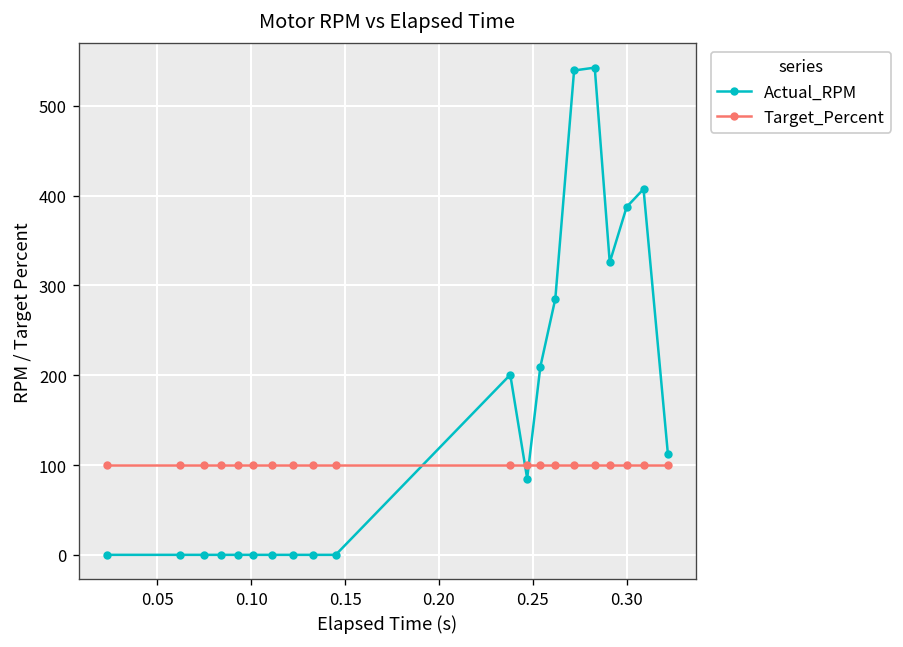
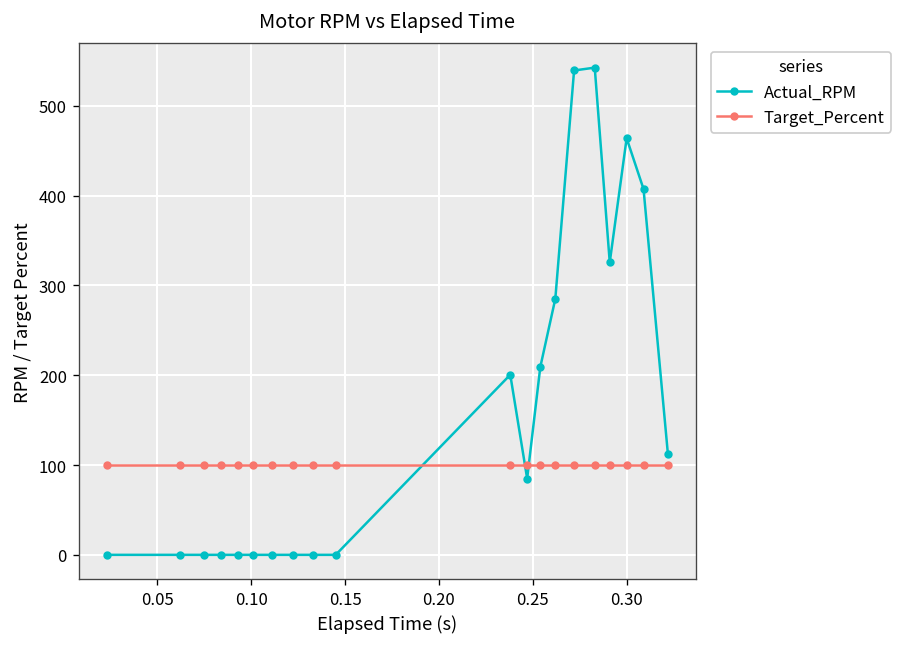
  {
    "Actual_RPM": {
-     "0.30": 390
+     "0.30": 460
    },
    "Target_Percent": {
      "0.30": 100
    }
  }
